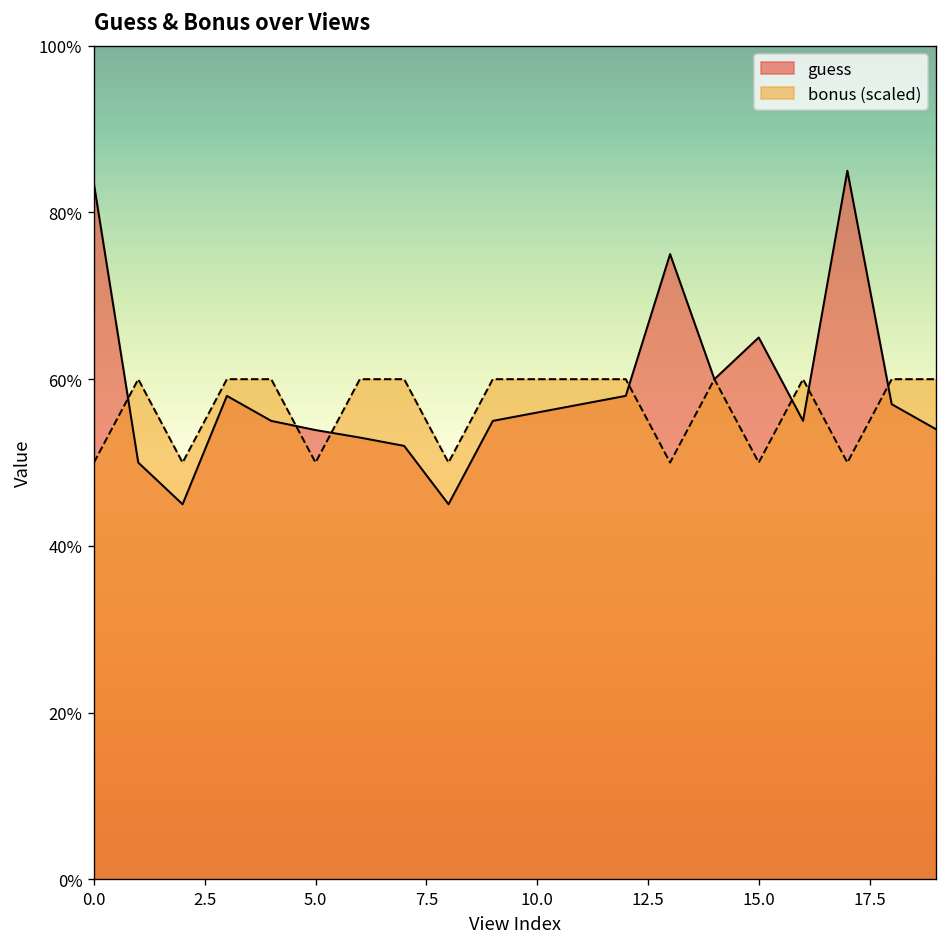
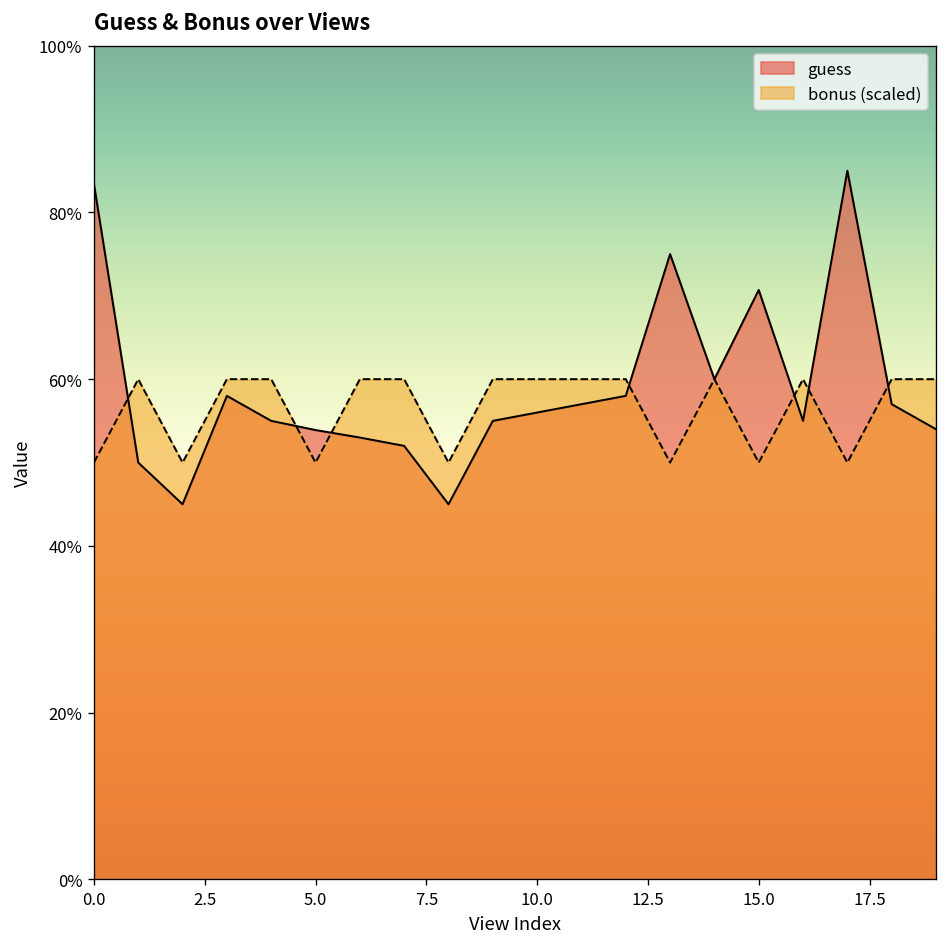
  {
    "guess": {
      "0.0": "83%",
      "5.0": "54%",
      "10.0": "56%",
-     "15.0": "65%"
+     "15.0": "71%"
    },
    "bonus (scaled)": {
      "0.0": "50%",
      "5.0": "50%",
      "10.0": "60%",
      "15.0": "50%"
    }
  }
